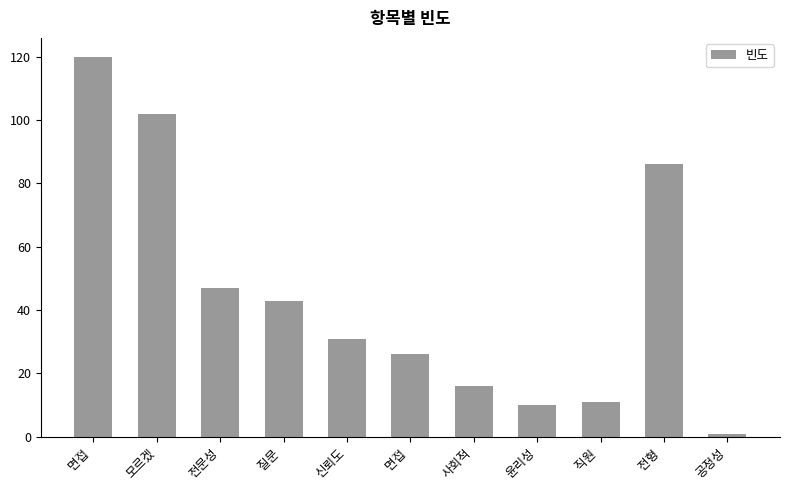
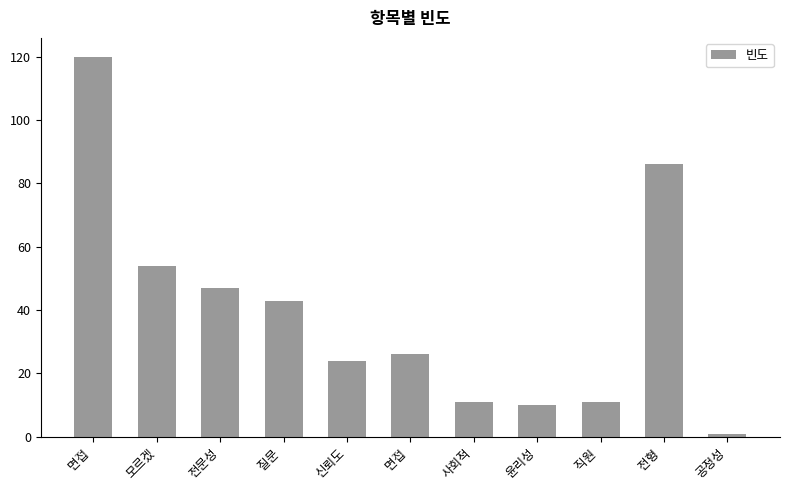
  {
-   "모르겠": 102,
+   "모르겠": 54,
    "전문성": 47,
    "질문": 43,
-   "신뢰도": 31,
-   "사회적": 16,
+   "신뢰도": 24,
+   "사회적": 11,
    "윤리성": 10,
    "직원": 11,
    "전형": 86,
    "공정성": 1
  }
